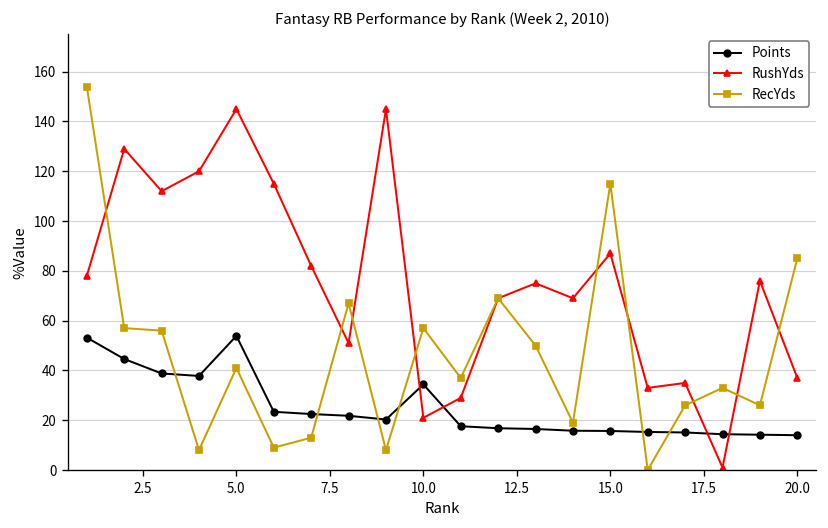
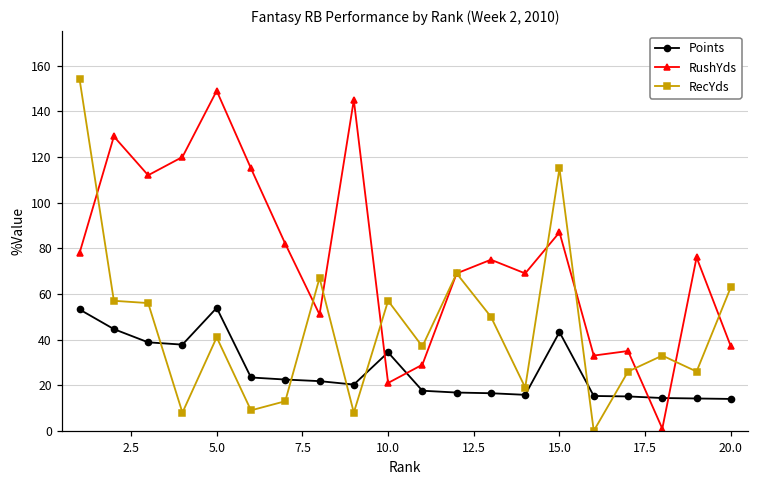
  {
    "Points": {
      "5.0": 54,
      "10.0": 34,
-     "15.0": 16,
+     "15.0": 43,
      "20.0": 14
    },
    "RushYds": {
-     "5.0": 145,
+     "5.0": 149,
      "10.0": 21,
      "15.0": 87,
      "20.0": 37
    },
    "RecYds": {
      "5.0": 41,
      "10.0": 57,
      "15.0": 115,
-     "20.0": 85
+     "20.0": 63
    }
  }
